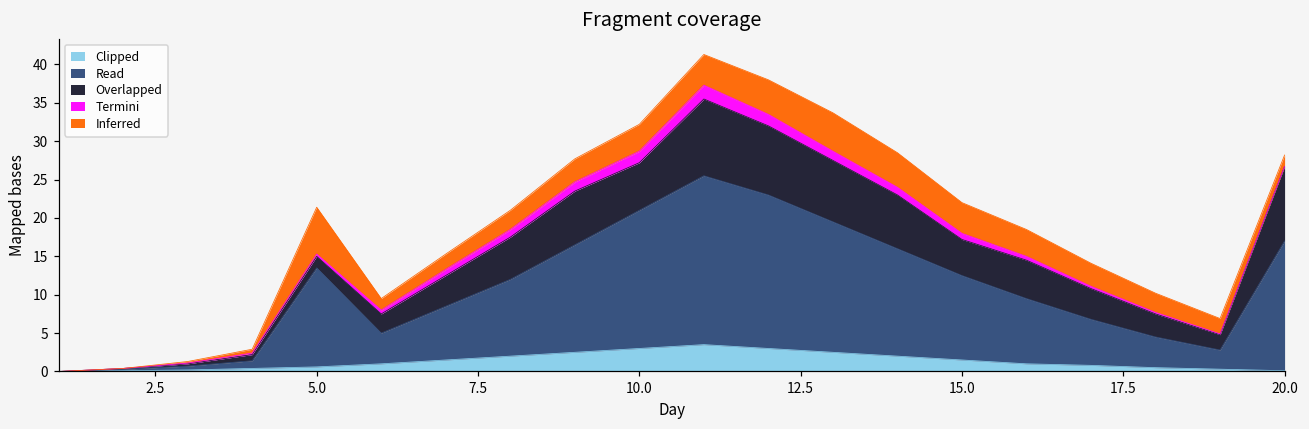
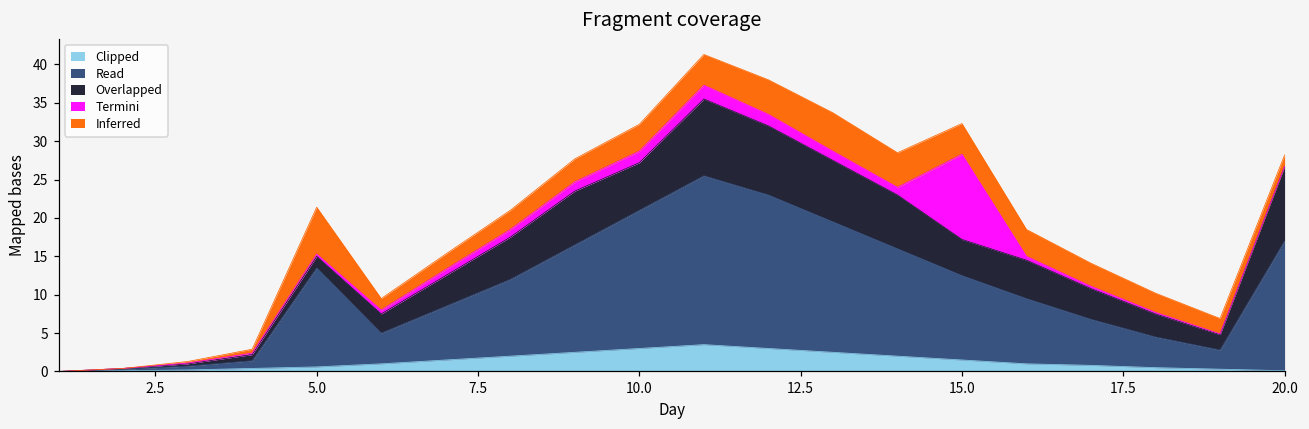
  {
    "Clipped": {
      "5.0": 1,
      "10.0": 3,
      "15.0": 2,
      "20.0": 0
    },
    "Read": {
      "5.0": 13,
      "10.0": 18,
      "15.0": 11,
      "20.0": 17
    },
    "Overlapped": {
      "10.0": 6,
      "15.0": 5
    },
    "Termini": {
      "10.0": 2,
-     "15.0": 1
+     "15.0": 11
    },
    "Inferred": {
      "5.0": 6,
      "10.0": 4,
      "15.0": 4,
      "20.0": 2
    }
  }
